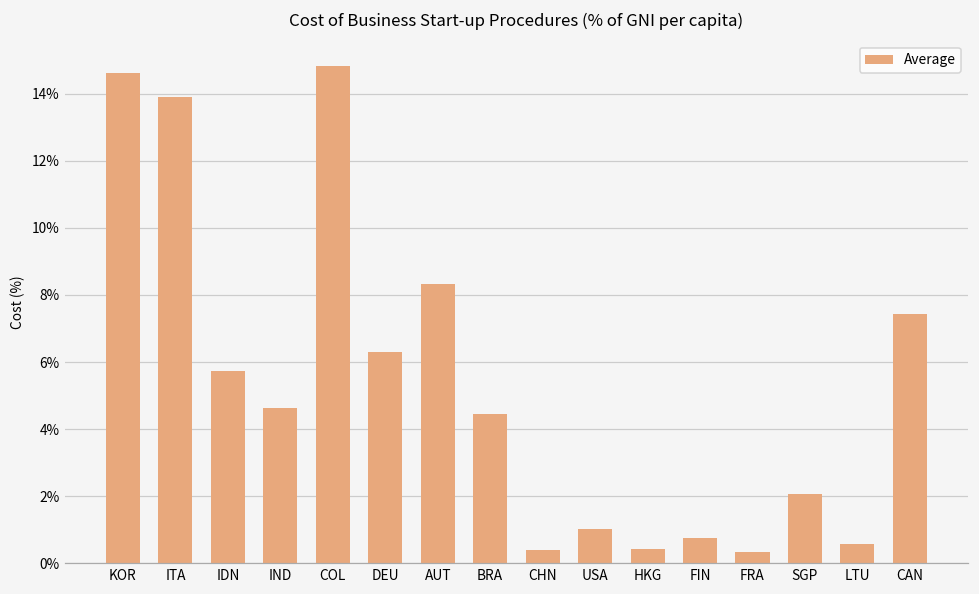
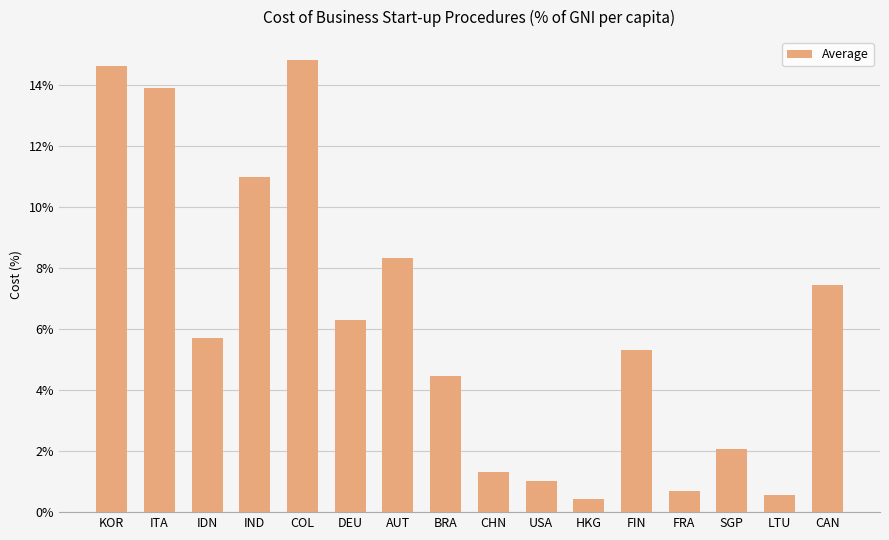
  {
    "KOR": "14.6%",
    "ITA": "13.9%",
    "IDN": "5.7%",
-   "IND": "4.6%",
+   "IND": "11.0%",
    "COL": "14.8%",
    "DEU": "6.3%",
    "AUT": "8.3%",
    "BRA": "4.5%",
-   "CHN": "0.4%",
+   "CHN": "1.3%",
    "USA": "1.0%",
    "HKG": "0.4%",
-   "FIN": "0.8%",
-   "FRA": "0.3%",
+   "FIN": "5.3%",
+   "FRA": "0.7%",
    "SGP": "2.1%",
    "LTU": "0.6%",
    "CAN": "7.4%"
  }
